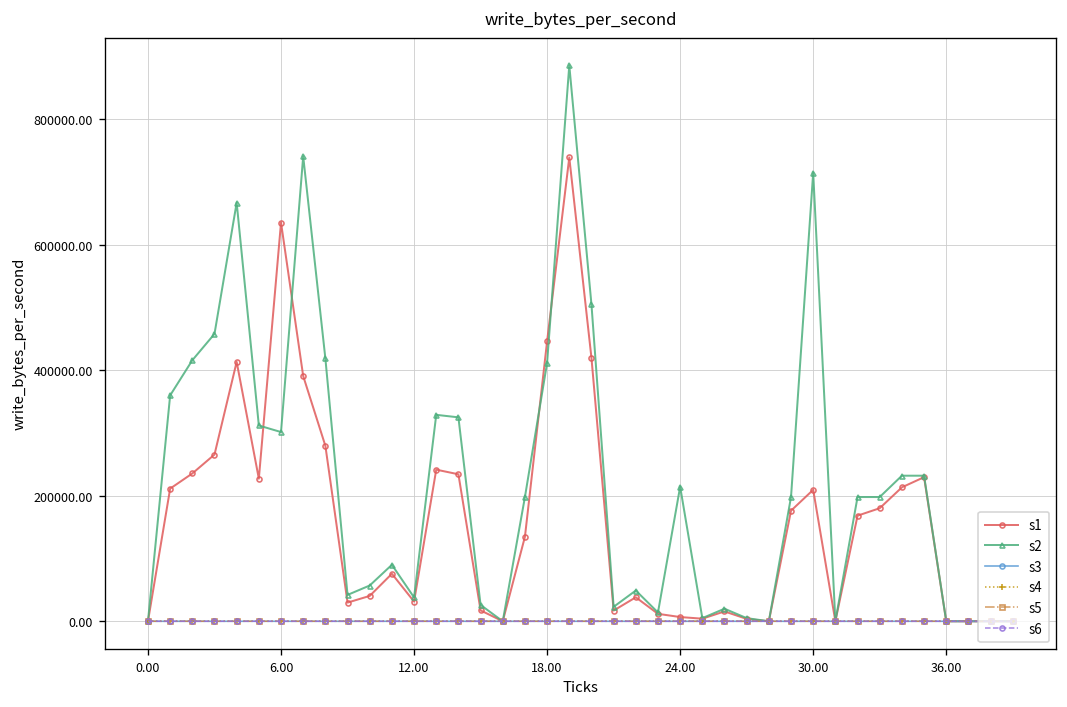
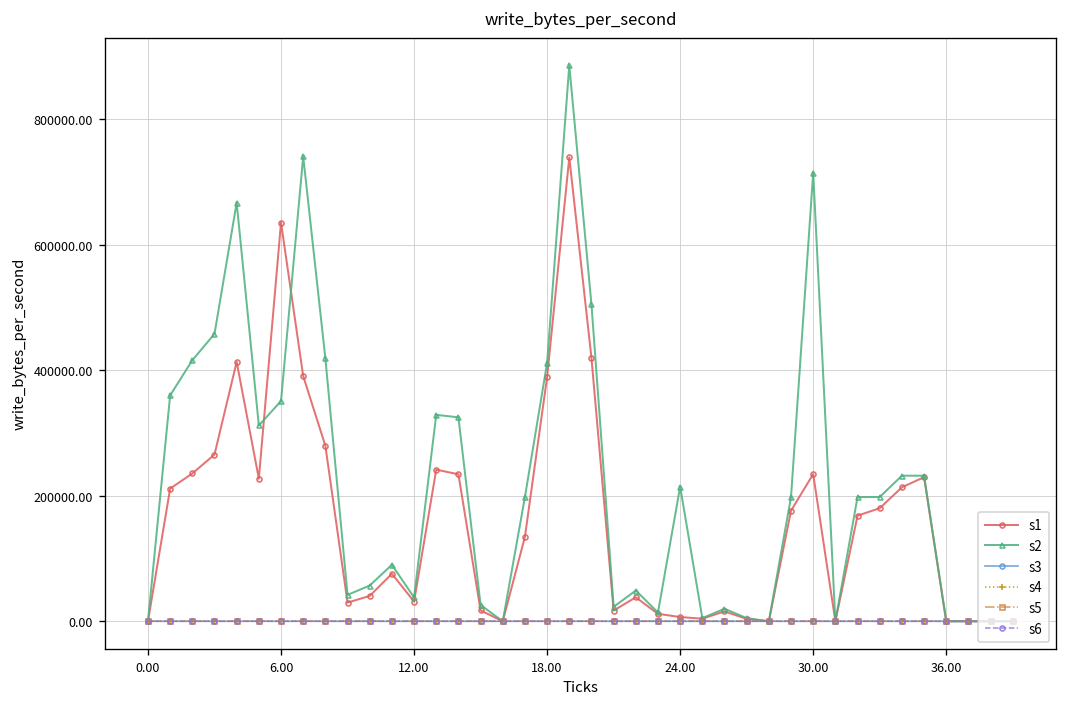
  {
    "s1": {
      "6.00": 640000,
      "12.00": 30000,
-     "18.00": 450000,
+     "18.00": 390000,
      "24.00": 10000,
-     "30.00": 210000
+     "30.00": 230000
    },
    "s2": {
-     "6.00": 300000,
+     "6.00": 350000,
      "12.00": 40000,
      "18.00": 410000,
      "24.00": 210000,
      "30.00": 720000
    },
    "s6": {
      "6.00": 0,
      "12.00": 0,
      "18.00": 0,
      "24.00": 0,
      "30.00": 0
    }
  }
